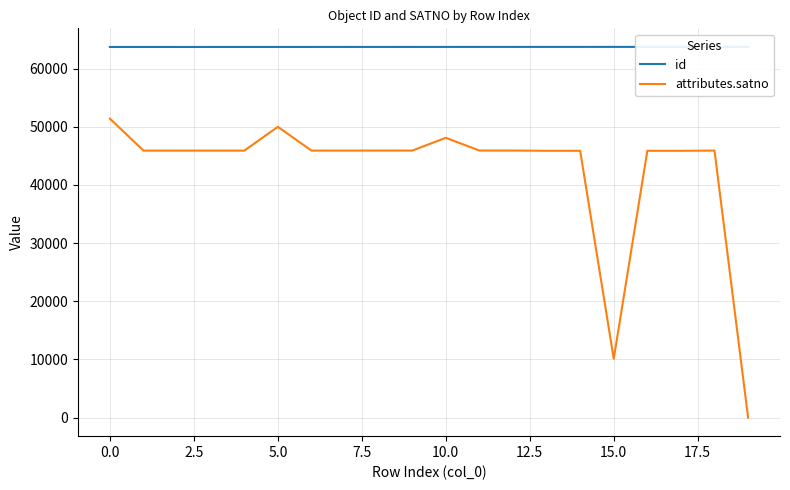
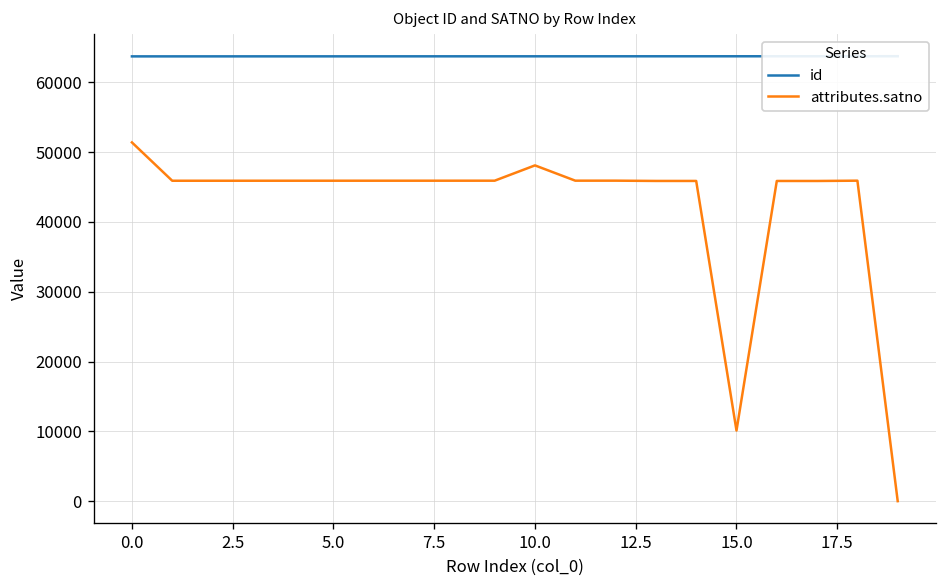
  {
    "id": {
      "0.0": 64000,
      "5.0": 64000,
      "10.0": 64000,
      "15.0": 64000
    },
    "attributes.satno": {
      "0.0": 51000,
-     "5.0": 50000,
+     "5.0": 46000,
      "10.0": 48000,
      "15.0": 10000
    }
  }
